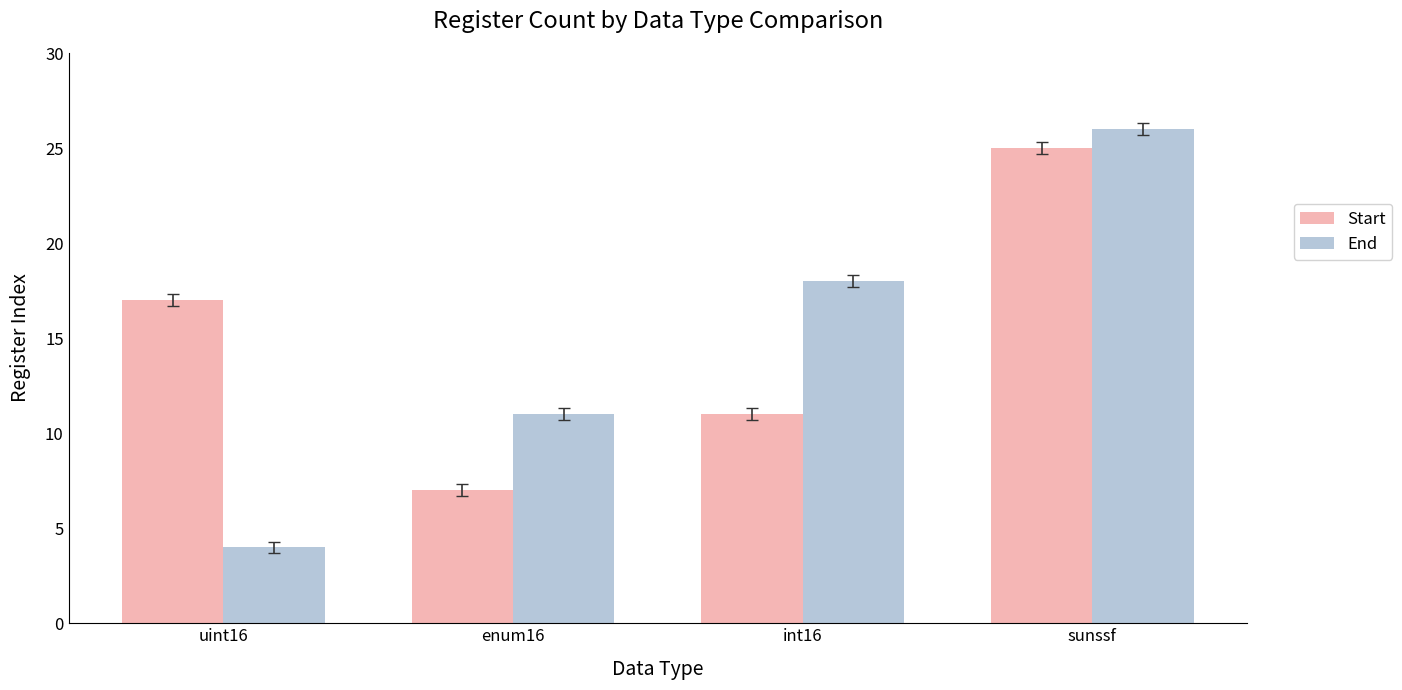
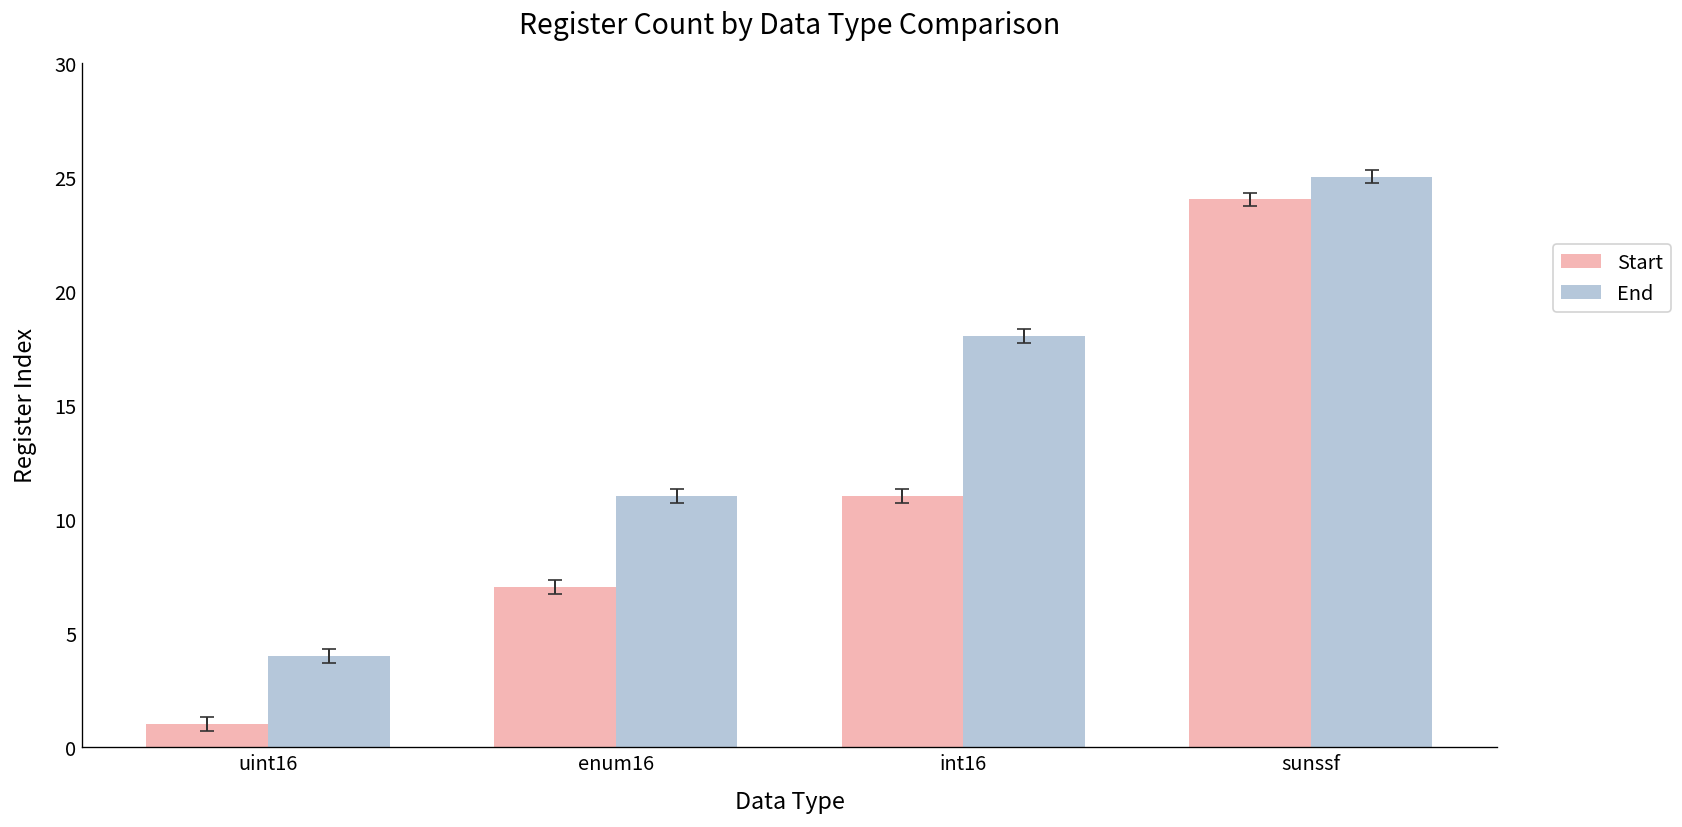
  {
    "Start": {
-     "uint16": 17,
+     "uint16": 1,
      "enum16": 7,
      "int16": 11,
-     "sunssf": 25
+     "sunssf": 24
    },
    "End": {
      "uint16": 4,
      "enum16": 11,
      "int16": 18,
-     "sunssf": 26
+     "sunssf": 25
    }
  }
